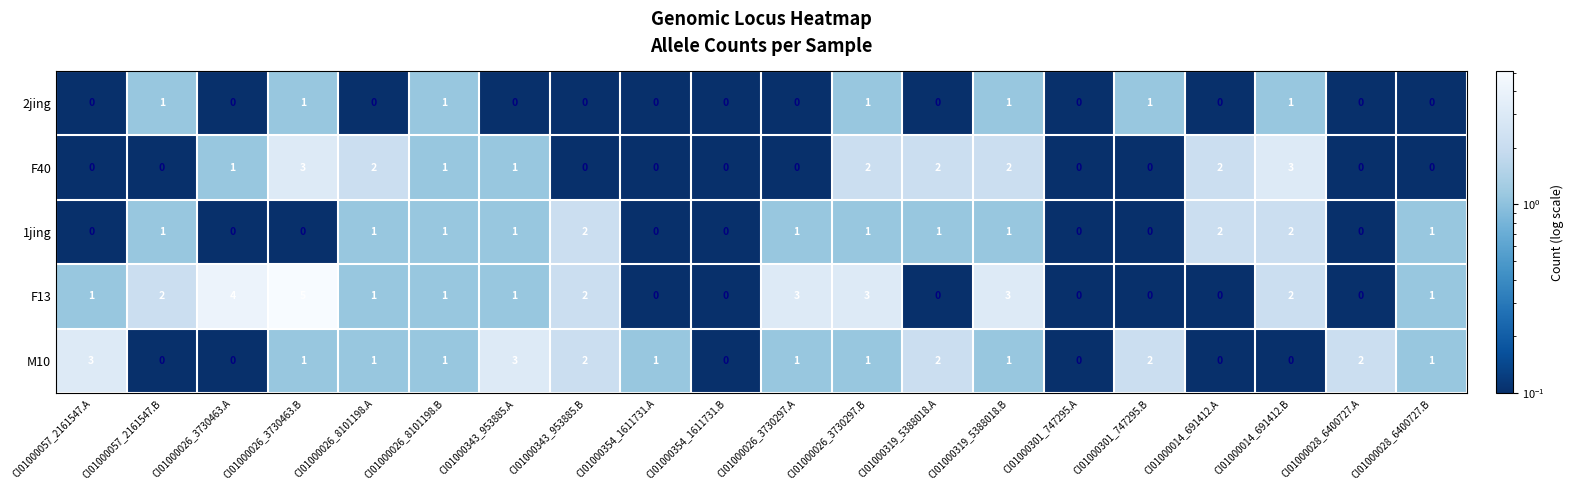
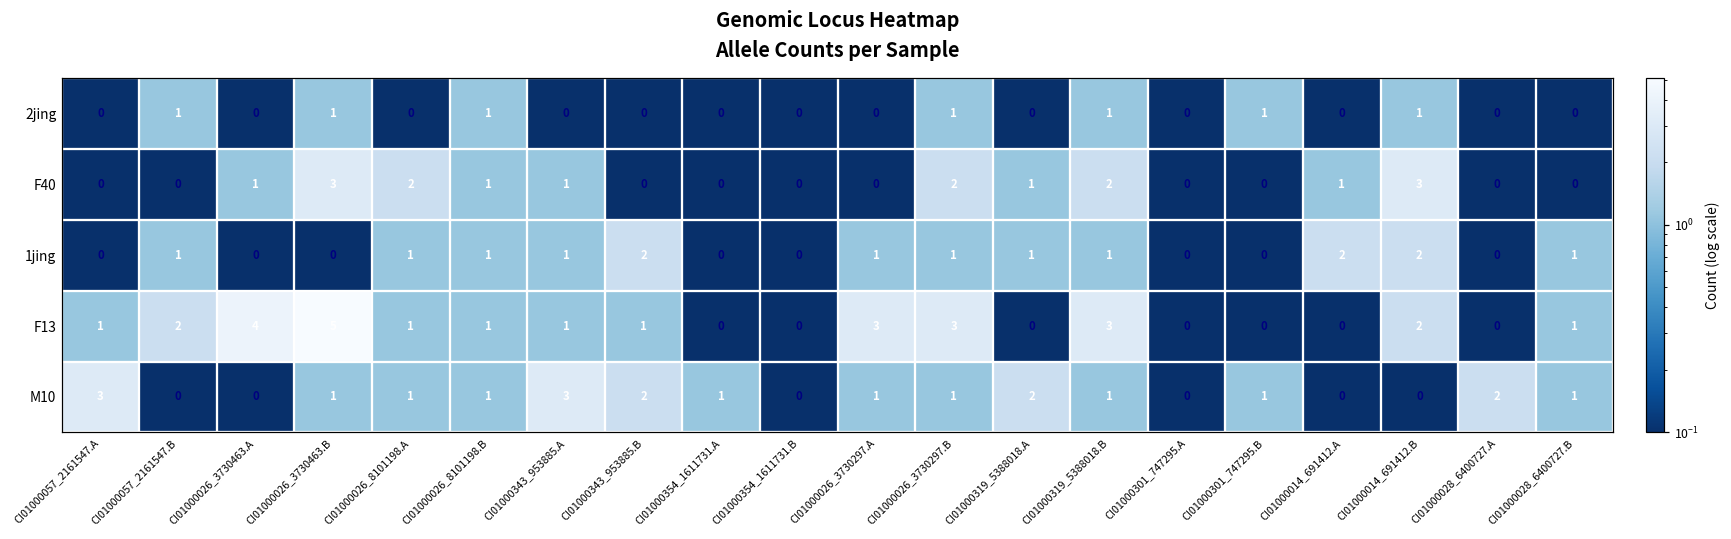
  {
    "2jing": {
      "CI01000057_2161547.B": 1,
      "CI01000026_3730463.B": 1,
      "CI01000026_8101198.B": 1,
      "CI01000354_1611731.B": 0,
      "CI01000026_3730297.B": 1,
      "CI01000319_5388018.B": 1,
      "CI01000301_747295.B": 1,
      "CI01000014_691412.B": 1
    },
    "F40": {
      "CI01000026_3730463.A": 1,
      "CI01000026_8101198.A": 2,
      "CI01000026_8101198.B": 1,
      "CI01000343_953885.A": 1,
      "CI01000354_1611731.B": 0,
      "CI01000026_3730297.B": 2,
-     "CI01000319_5388018.A": 2,
+     "CI01000319_5388018.A": 1,
      "CI01000319_5388018.B": 2,
-     "CI01000014_691412.A": 2
+     "CI01000014_691412.A": 1
    },
    "1jing": {
      "CI01000057_2161547.B": 1,
      "CI01000026_8101198.A": 1,
      "CI01000026_8101198.B": 1,
      "CI01000343_953885.A": 1,
      "CI01000343_953885.B": 2,
      "CI01000354_1611731.B": 0,
      "CI01000026_3730297.A": 1,
      "CI01000026_3730297.B": 1,
      "CI01000319_5388018.A": 1,
      "CI01000319_5388018.B": 1,
      "CI01000014_691412.A": 2,
      "CI01000014_691412.B": 2,
      "CI01000028_6400727.B": 1
    },
    "F13": {
      "CI01000057_2161547.A": 1,
      "CI01000057_2161547.B": 2,
      "CI01000026_8101198.A": 1,
      "CI01000026_8101198.B": 1,
      "CI01000343_953885.A": 1,
-     "CI01000343_953885.B": 2,
+     "CI01000343_953885.B": 1,
      "CI01000354_1611731.B": 0,
      "CI01000014_691412.B": 2,
      "CI01000028_6400727.B": 1
    },
    "M10": {
      "CI01000026_3730463.B": 1,
      "CI01000026_8101198.A": 1,
      "CI01000026_8101198.B": 1,
      "CI01000343_953885.B": 2,
      "CI01000354_1611731.A": 1,
      "CI01000354_1611731.B": 0,
      "CI01000026_3730297.A": 1,
      "CI01000026_3730297.B": 1,
      "CI01000319_5388018.A": 2,
      "CI01000319_5388018.B": 1,
-     "CI01000301_747295.B": 2,
+     "CI01000301_747295.B": 1,
      "CI01000028_6400727.A": 2,
      "CI01000028_6400727.B": 1
    }
  }
